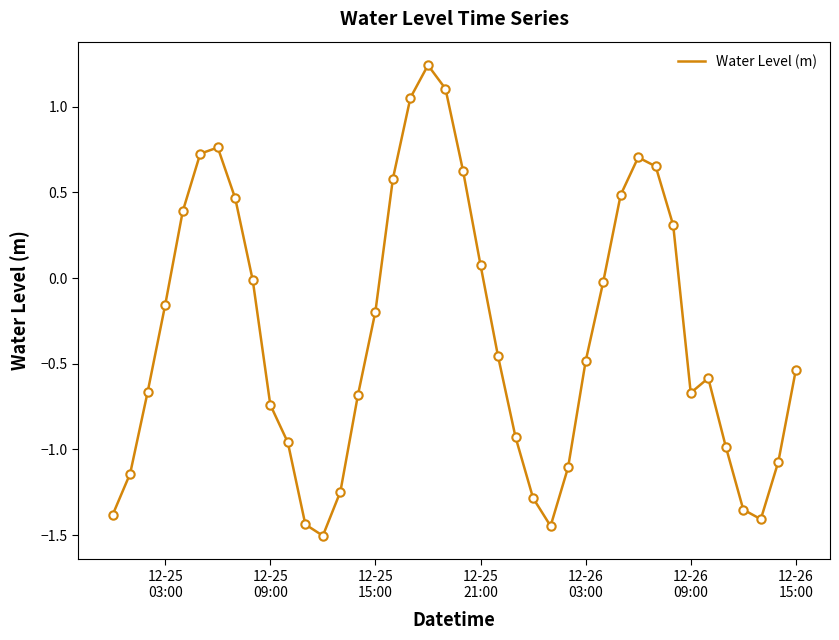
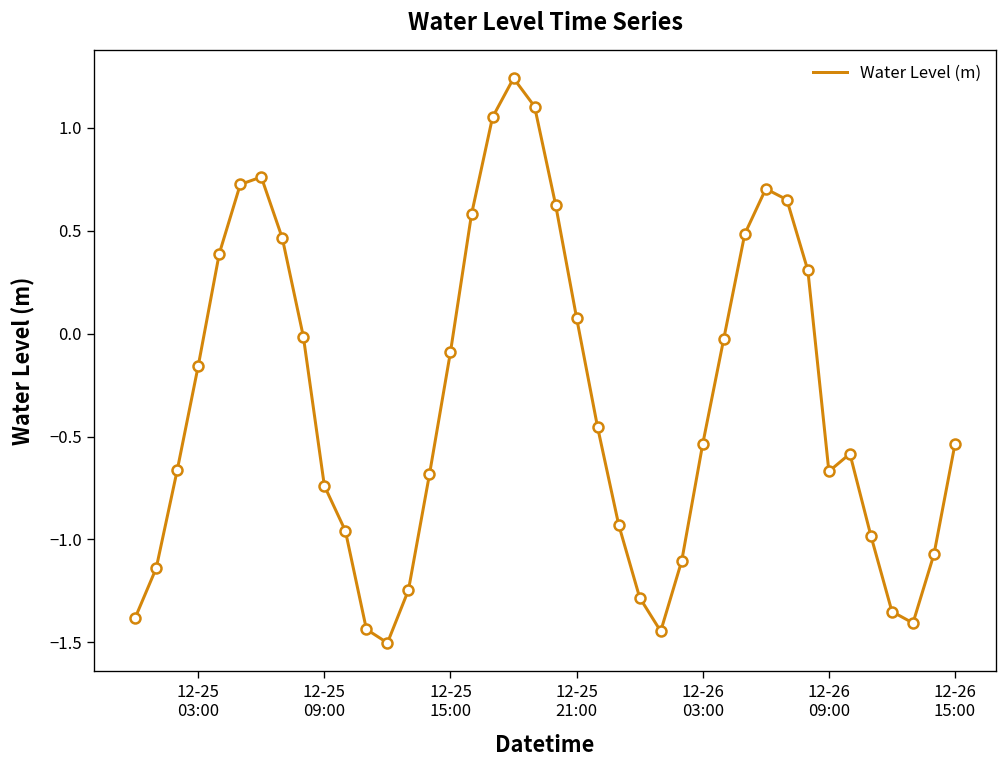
  {
    "12-25 03:00": -0.16,
    "12-25 09:00": -0.74,
-   "12-25 15:00": -0.20,
+   "12-25 15:00": -0.09,
    "12-25 21:00": 0.08,
-   "12-26 03:00": -0.49,
+   "12-26 03:00": -0.54,
    "12-26 09:00": -0.67,
    "12-26 15:00": -0.54
  }
